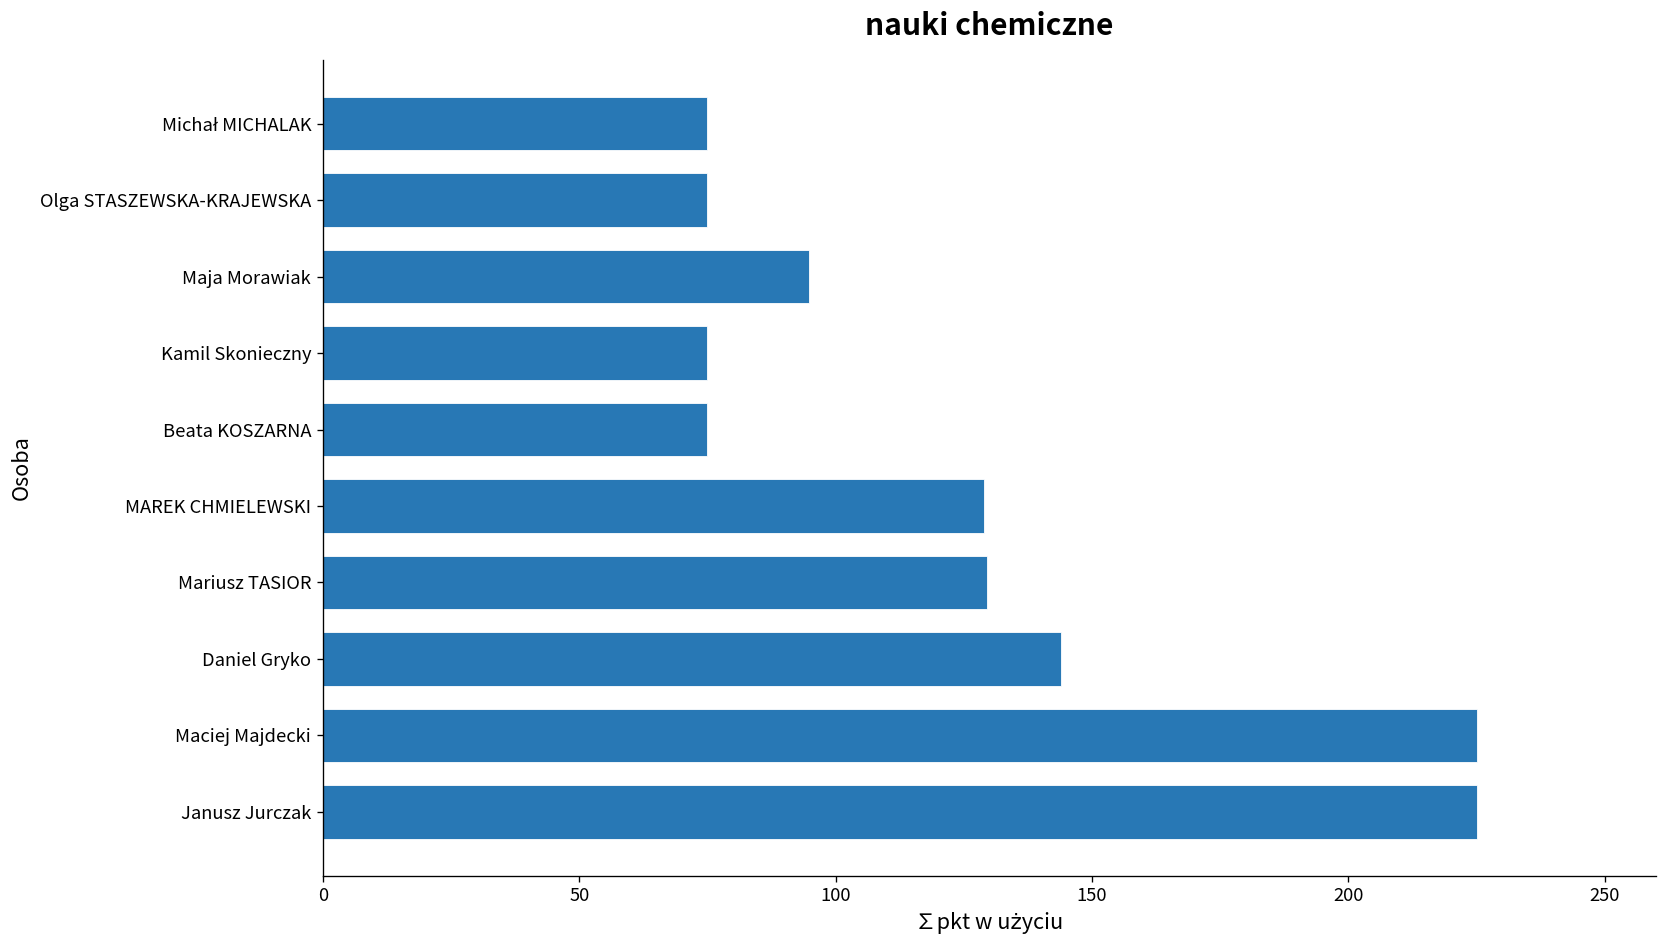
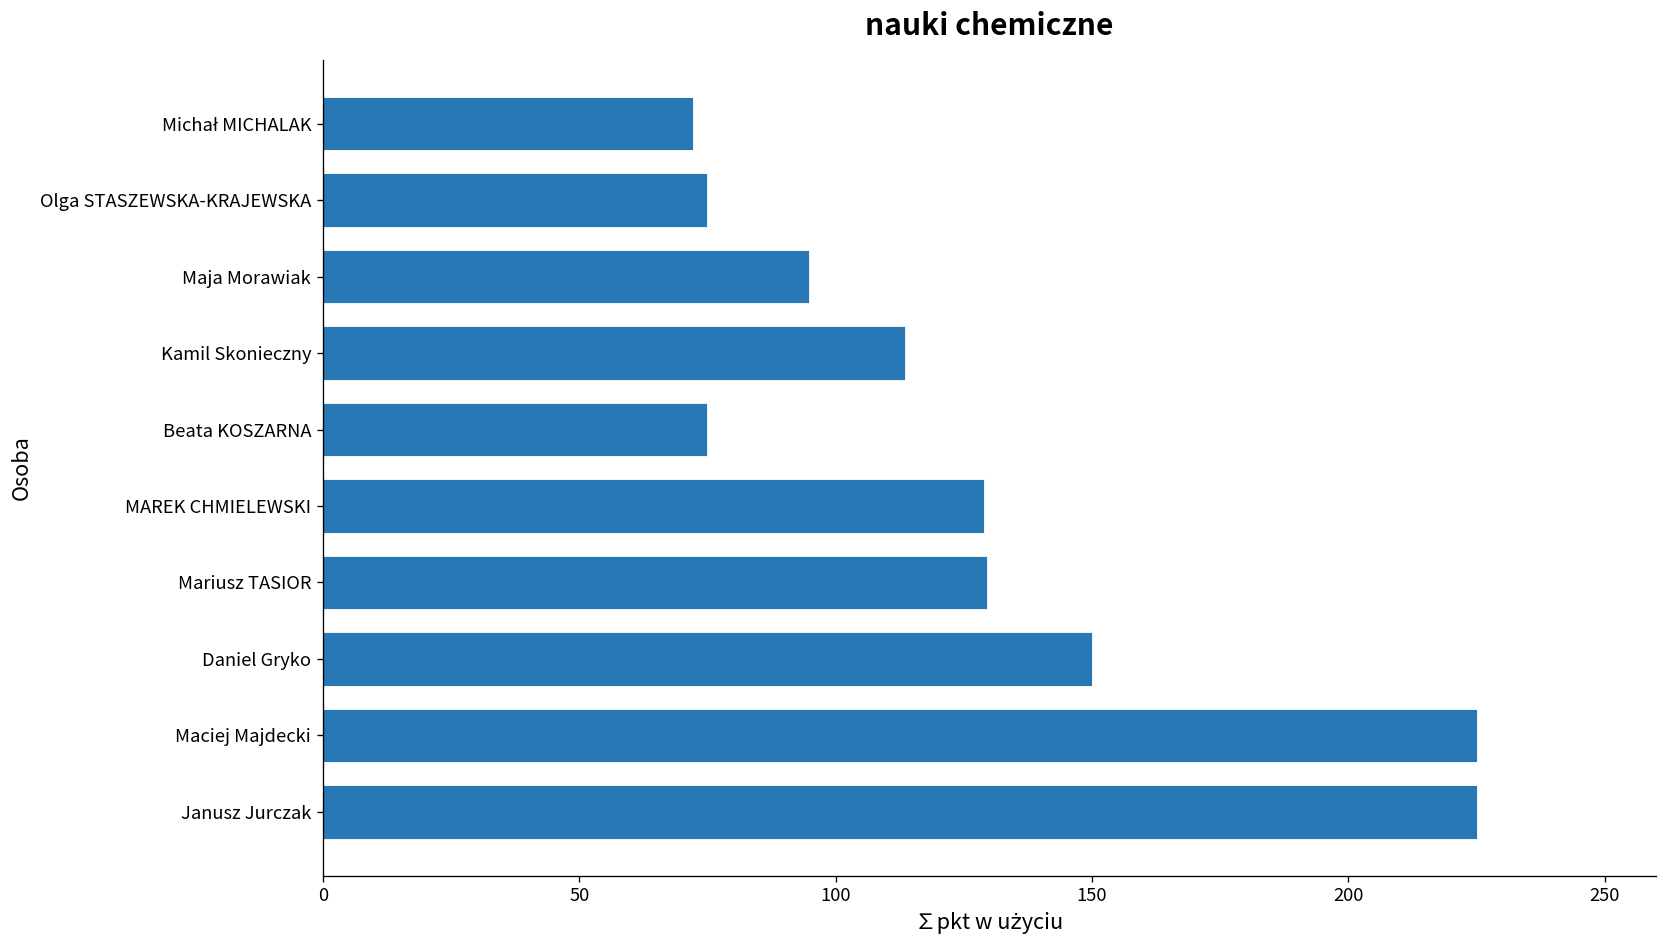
  {
-   "Michał MICHALAK": 75,
+   "Michał MICHALAK": 72,
    "Olga STASZEWSKA-KRAJEWSKA": 75,
    "Maja Morawiak": 95,
-   "Kamil Skonieczny": 75,
+   "Kamil Skonieczny": 114,
    "Beata KOSZARNA": 75,
    "MAREK CHMIELEWSKI": 129,
    "Mariusz TASIOR": 130,
-   "Daniel Gryko": 144,
+   "Daniel Gryko": 150,
    "Maciej Majdecki": 225,
    "Janusz Jurczak": 225
  }
